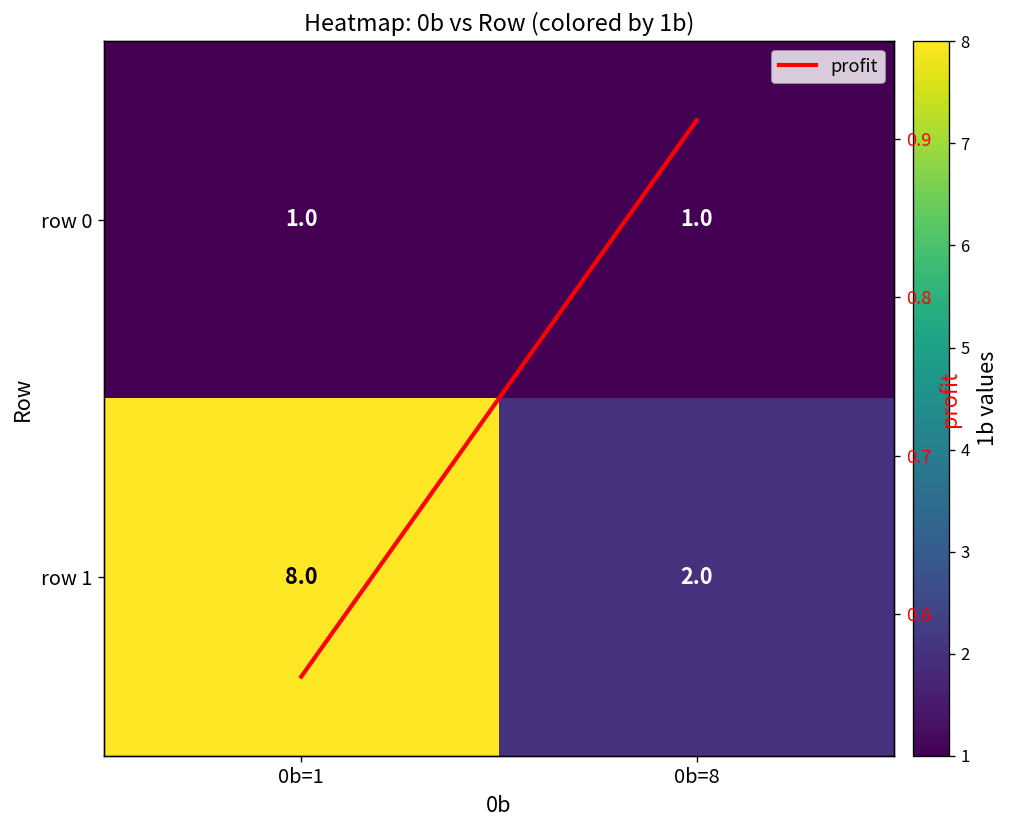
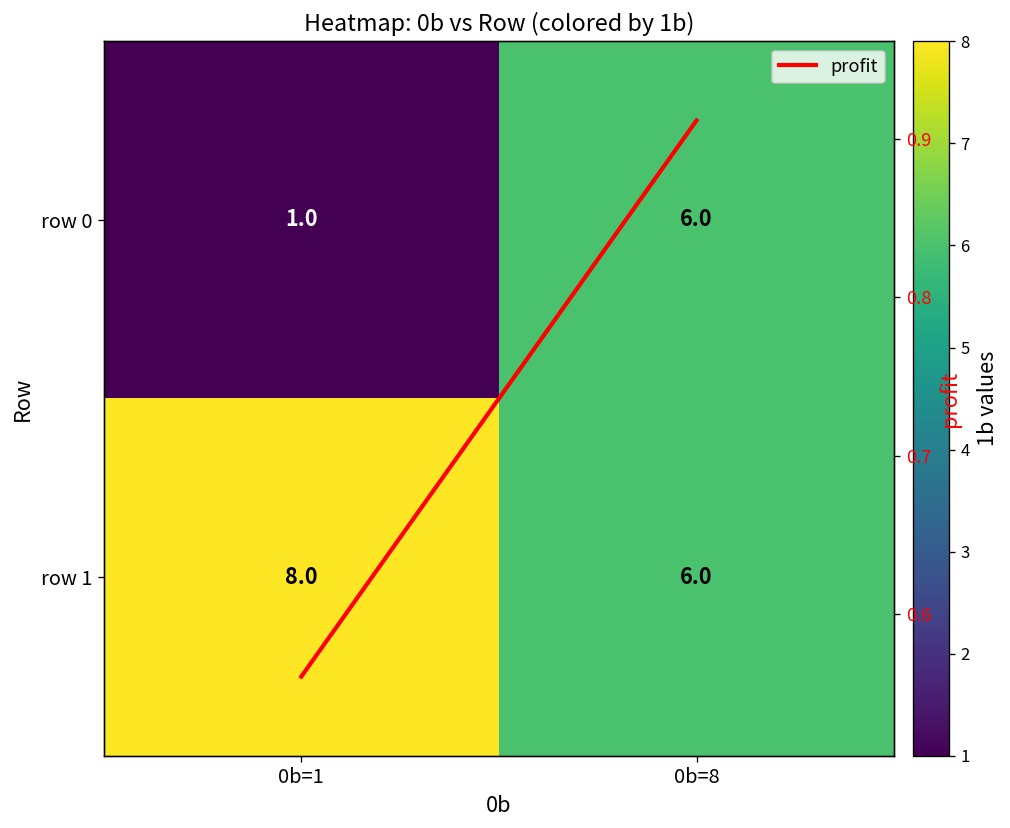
  {
    "row 0": {
      "0b=1": 1.0,
-     "0b=8": 1.0
+     "0b=8": 6.0
    },
    "row 1": {
      "0b=1": 8.0,
-     "0b=8": 2.0
+     "0b=8": 6.0
    }
  }
